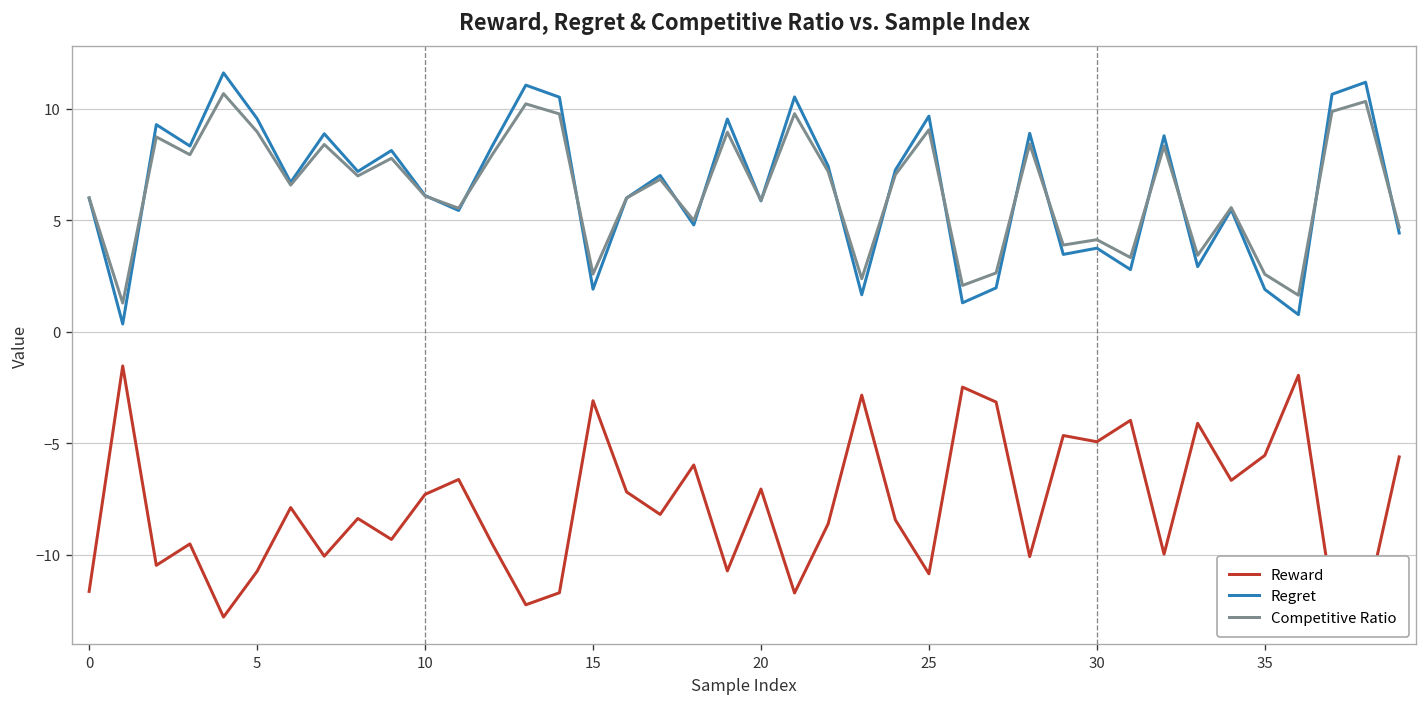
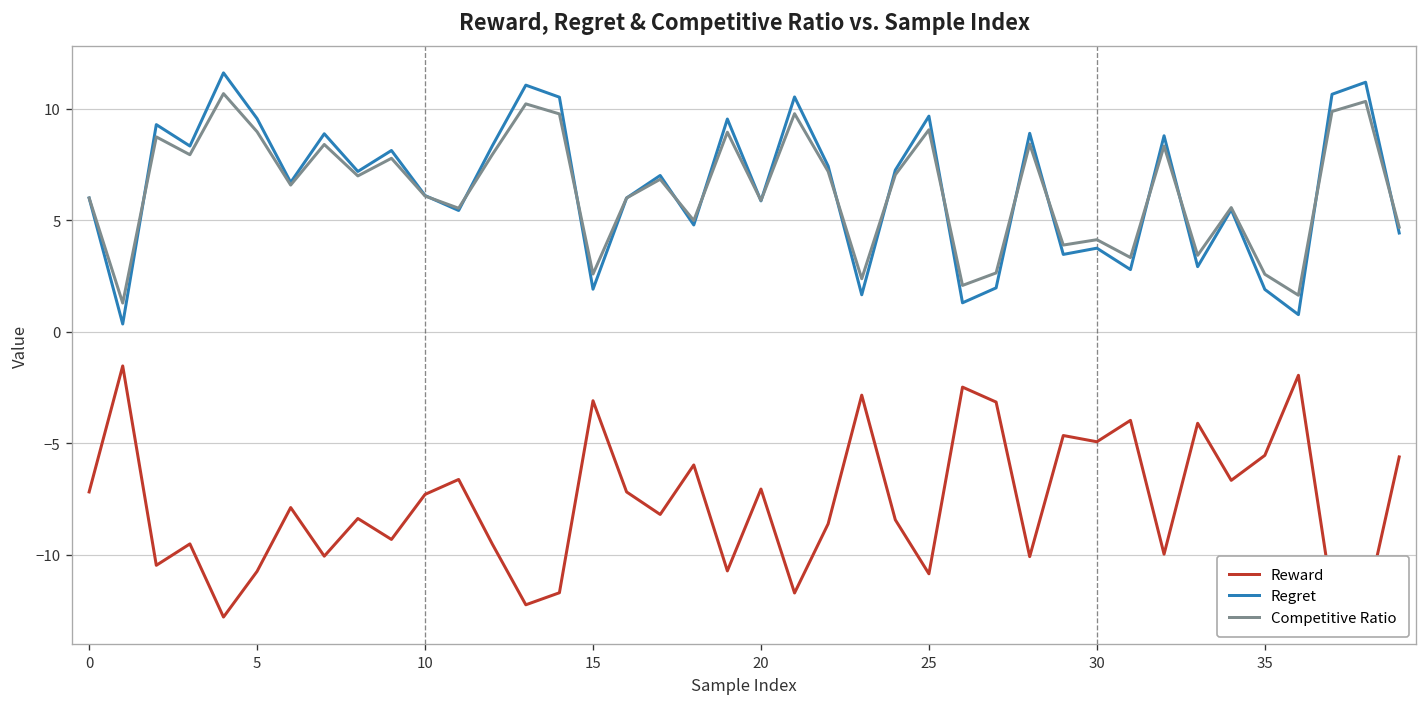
  {
    "Reward": {
-     "0": -11.7,
+     "0": -7.2,
      "5": -10.8,
      "10": -7.3,
      "15": -3.1,
      "20": -7.1,
      "25": -10.9,
      "30": -4.9,
      "35": -5.6
    },
    "Regret": {
      "5": 9.6,
      "15": 1.9,
      "25": 9.7,
      "30": 3.7,
      "35": 1.9
    },
    "Competitive Ratio": {
      "5": 9.0,
      "15": 2.6,
      "25": 9.1,
      "30": 4.1,
      "35": 2.6
    }
  }
